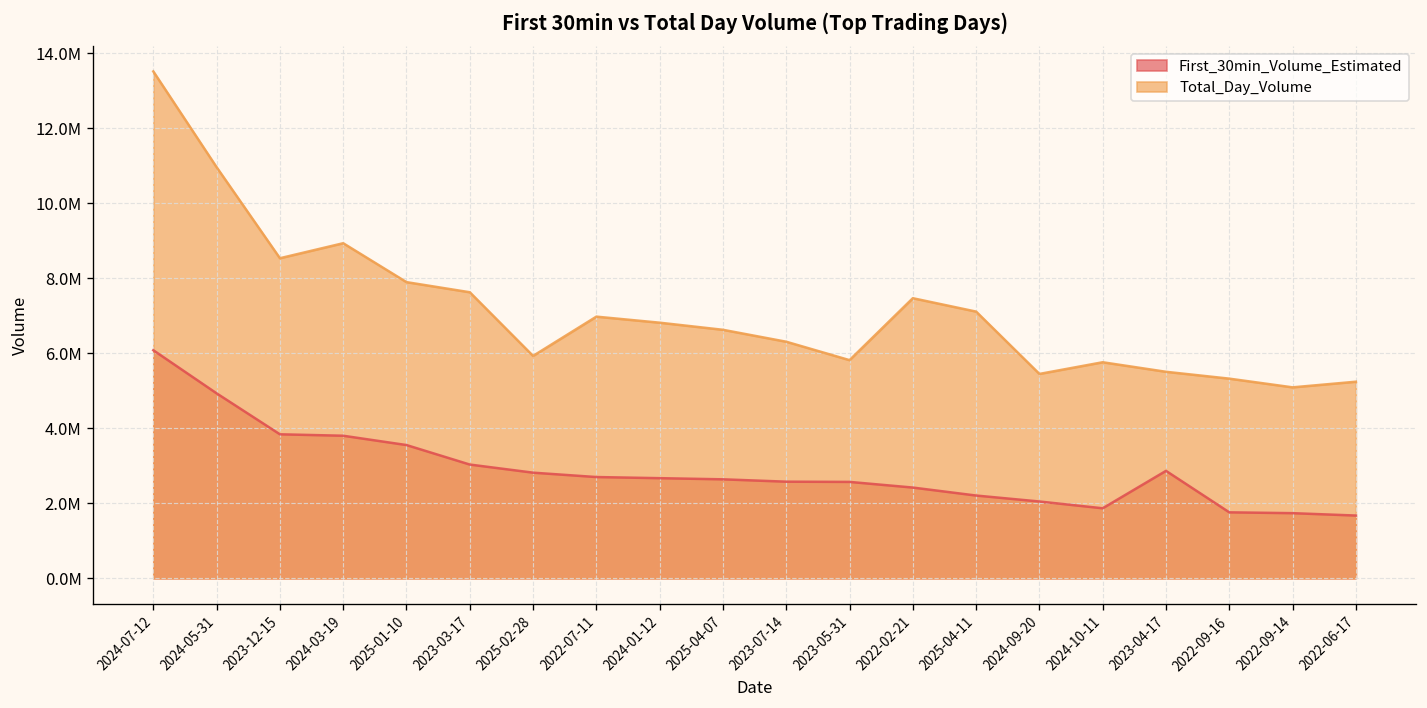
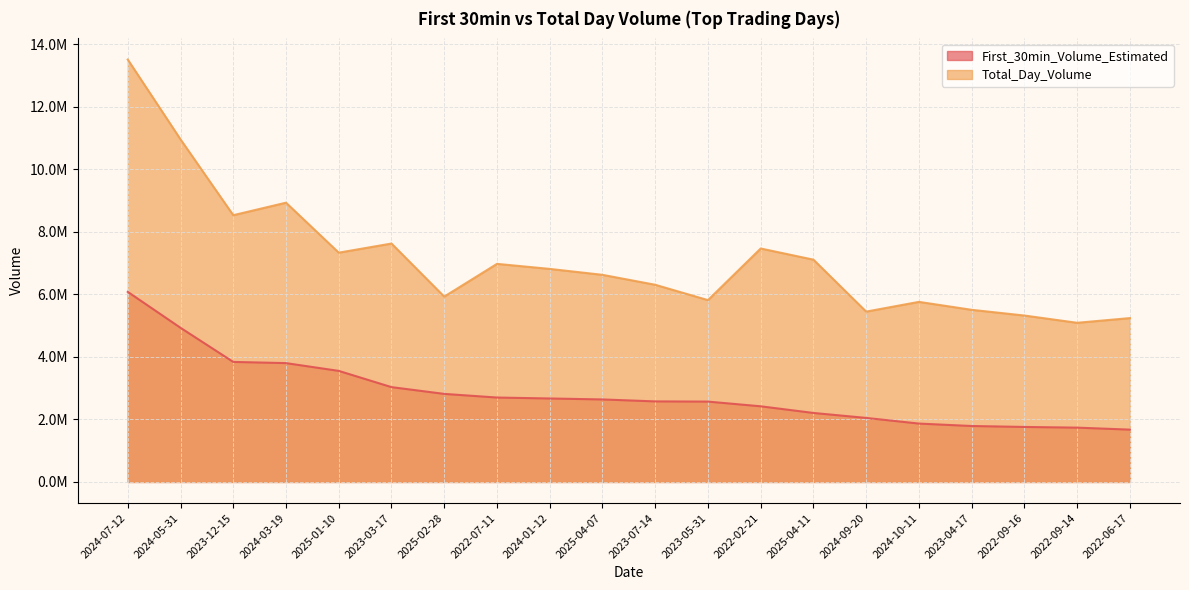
  {
    "First_30min_Volume_Estimated": {
      "2024-07-12": 6100000,
      "2024-05-31": 4900000,
      "2023-12-15": 3800000,
      "2024-03-19": 3800000,
      "2025-01-10": 3600000,
      "2023-03-17": 3000000,
      "2025-02-28": 2800000,
      "2022-07-11": 2700000,
      "2024-01-12": 2700000,
      "2025-04-07": 2600000,
      "2023-07-14": 2600000,
      "2023-05-31": 2600000,
      "2022-02-21": 2400000,
      "2025-04-11": 2200000,
      "2024-09-20": 2000000,
      "2024-10-11": 1900000,
-     "2023-04-17": 2900000,
+     "2023-04-17": 1800000,
      "2022-09-16": 1800000,
      "2022-09-14": 1700000,
      "2022-06-17": 1700000
    },
    "Total_Day_Volume": {
      "2024-07-12": 13500000,
      "2024-05-31": 11000000,
      "2023-12-15": 8500000,
      "2024-03-19": 8900000,
-     "2025-01-10": 7900000,
+     "2025-01-10": 7300000,
      "2023-03-17": 7600000,
      "2025-02-28": 5900000,
      "2022-07-11": 7000000,
      "2024-01-12": 6800000,
      "2025-04-07": 6600000,
      "2023-07-14": 6300000,
      "2023-05-31": 5800000,
      "2022-02-21": 7500000,
      "2025-04-11": 7100000,
      "2024-09-20": 5400000,
      "2024-10-11": 5800000,
      "2023-04-17": 5500000,
      "2022-09-16": 5300000,
      "2022-09-14": 5100000,
      "2022-06-17": 5200000
    }
  }
